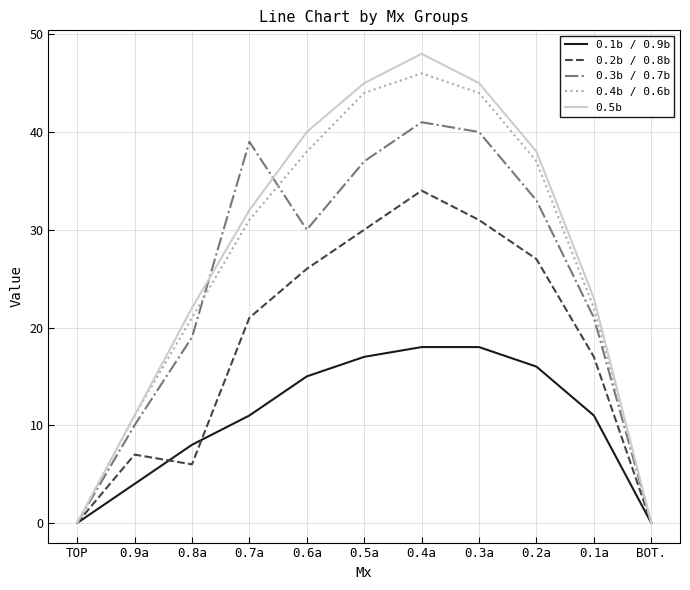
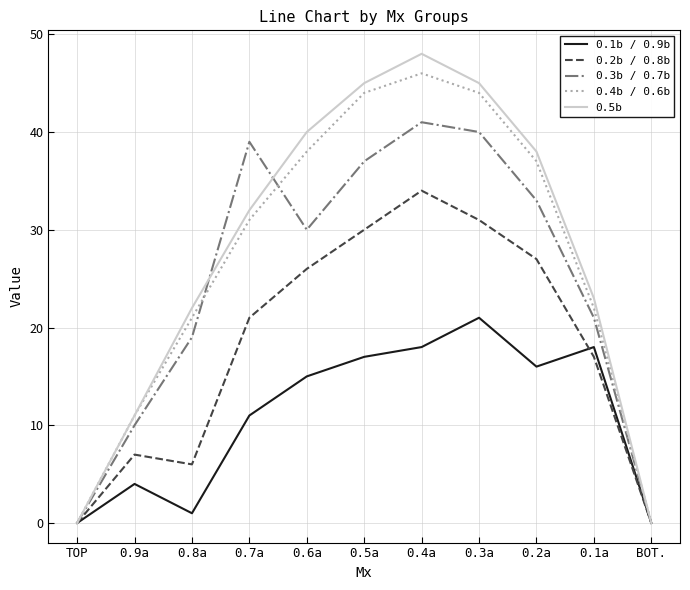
  {
    "0.1b / 0.9b": {
      "0.9a": 4,
-     "0.8a": 8,
+     "0.8a": 1,
      "0.7a": 11,
      "0.6a": 15,
      "0.5a": 17,
      "0.4a": 18,
-     "0.3a": 18,
+     "0.3a": 21,
      "0.2a": 16,
-     "0.1a": 11
+     "0.1a": 18
    },
    "0.2b / 0.8b": {
      "0.9a": 7,
      "0.8a": 6,
      "0.7a": 21,
      "0.6a": 26,
      "0.5a": 30,
      "0.4a": 34,
      "0.3a": 31,
      "0.2a": 27,
      "0.1a": 17
    },
    "0.3b / 0.7b": {
      "0.9a": 10,
      "0.8a": 19,
      "0.7a": 39,
      "0.6a": 30,
      "0.5a": 37,
      "0.4a": 41,
      "0.3a": 40,
      "0.2a": 33,
      "0.1a": 21
    }
  }
